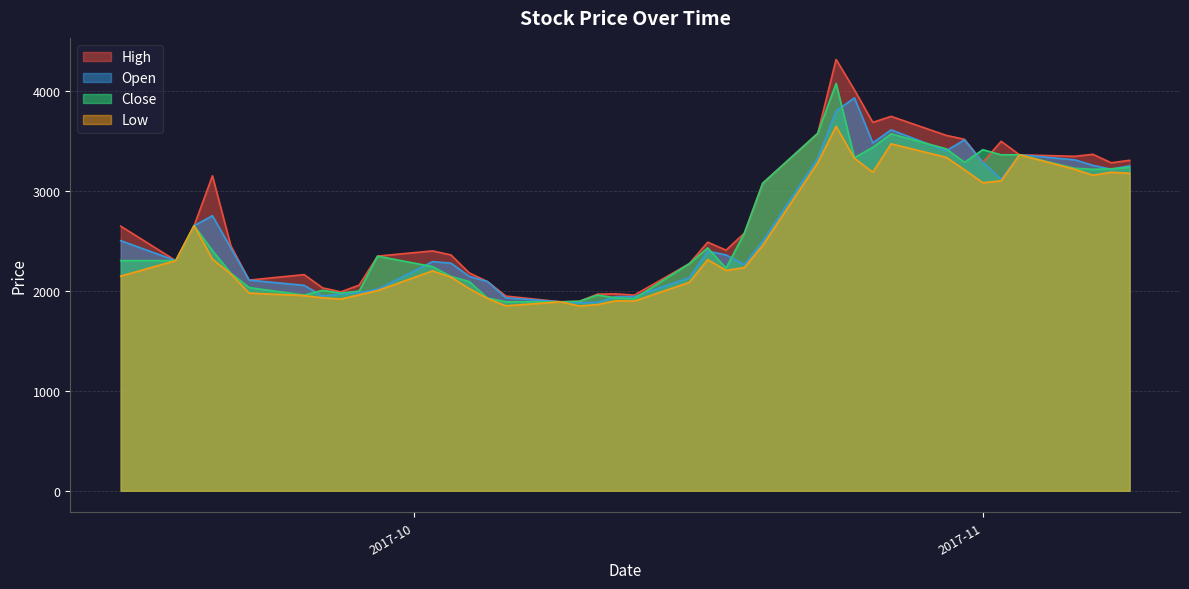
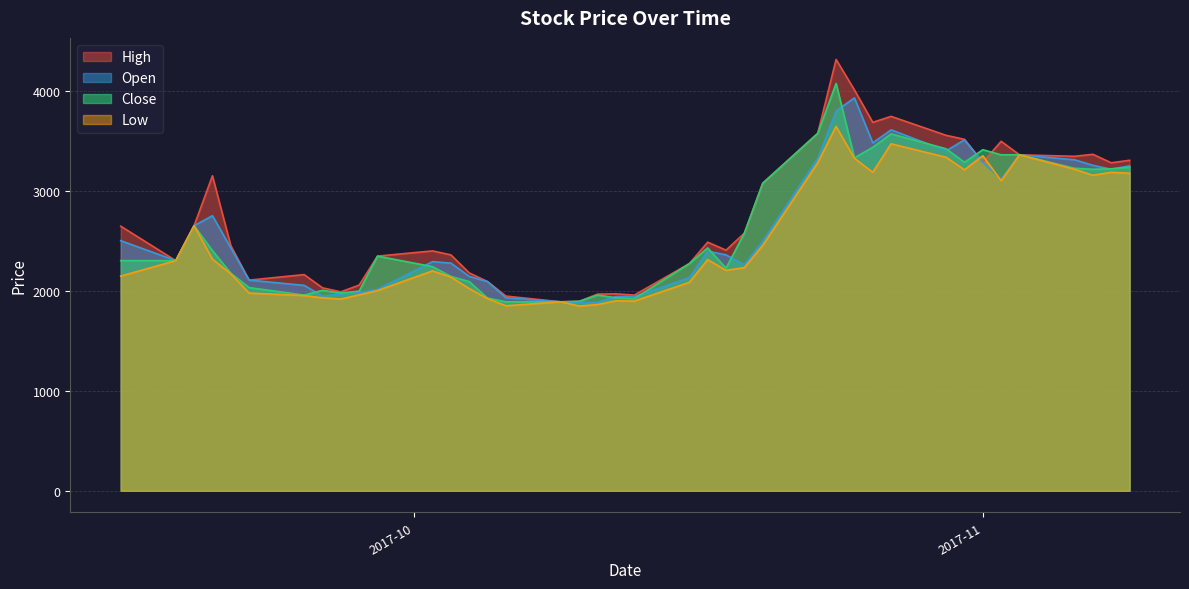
  {
    "Close": {
      "2017-11": 3400
    },
    "Low": {
-     "2017-11": 3100
+     "2017-11": 3400
    }
  }
